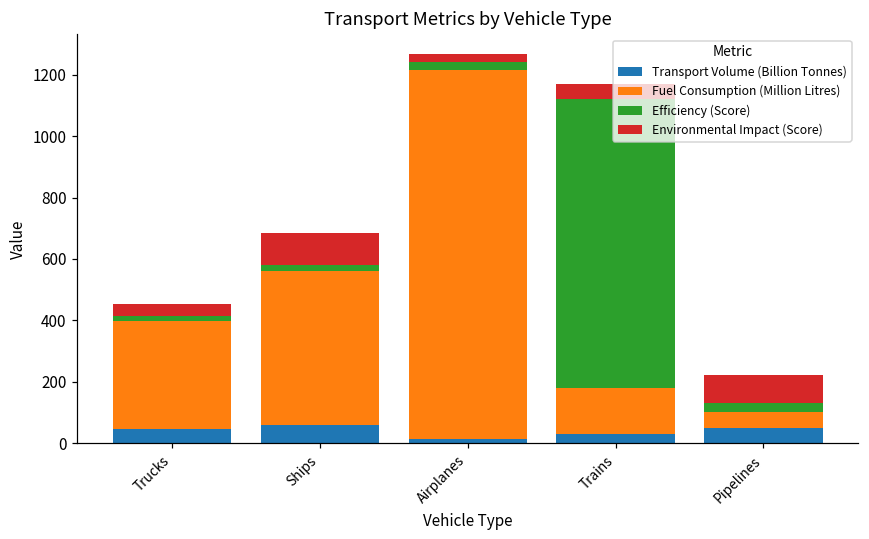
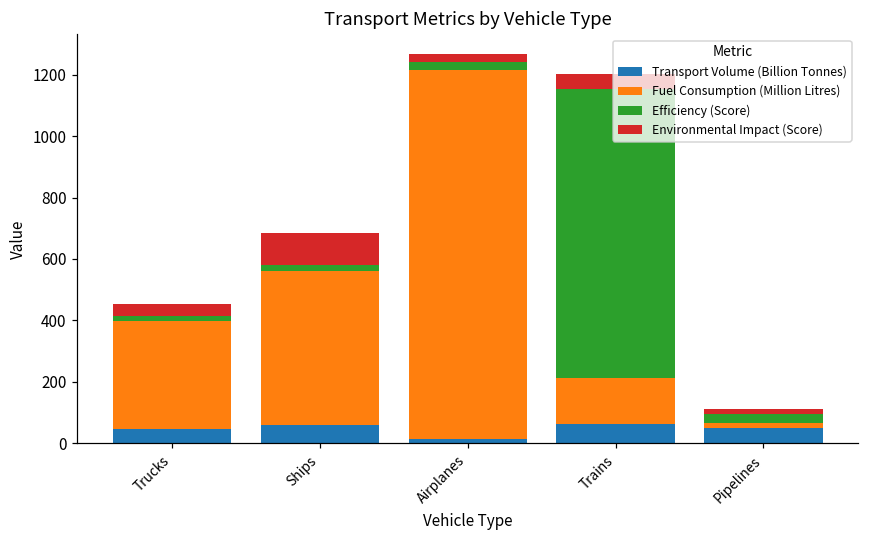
  {
    "Transport Volume (Billion Tonnes)": {
      "Trucks": 50,
      "Ships": 60,
      "Airplanes": 20,
-     "Trains": 30,
+     "Trains": 60,
      "Pipelines": 50
    },
    "Fuel Consumption (Million Litres)": {
      "Trucks": 350,
      "Ships": 500,
      "Airplanes": 1200,
      "Trains": 150,
-     "Pipelines": 50
+     "Pipelines": 20
    },
    "Efficiency (Score)": {
      "Trucks": 20,
      "Ships": 20,
      "Airplanes": 30,
      "Pipelines": 30
    },
    "Environmental Impact (Score)": {
      "Trucks": 40,
      "Ships": 110,
      "Airplanes": 30,
-     "Pipelines": 90
+     "Pipelines": 20
    }
  }
